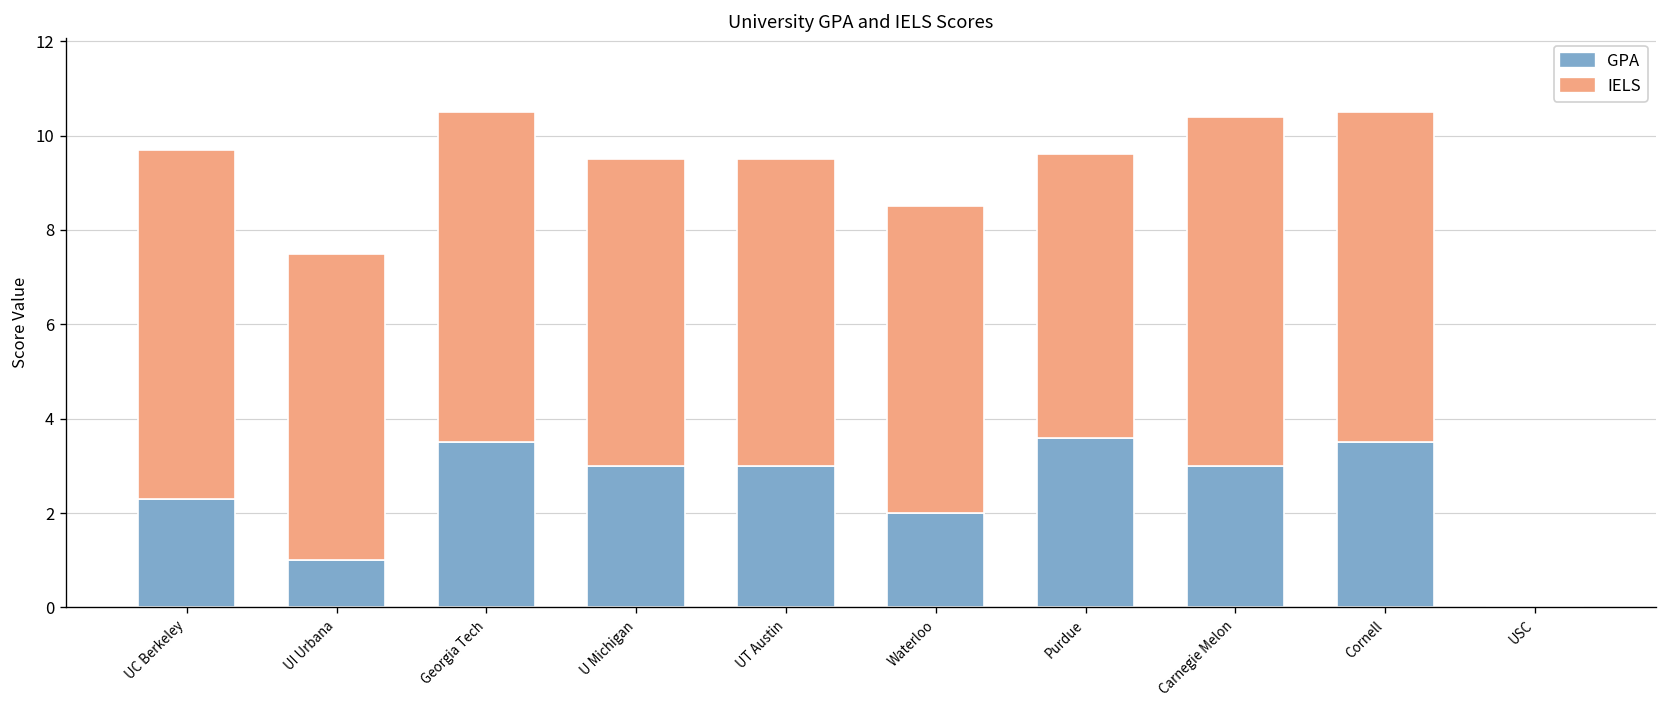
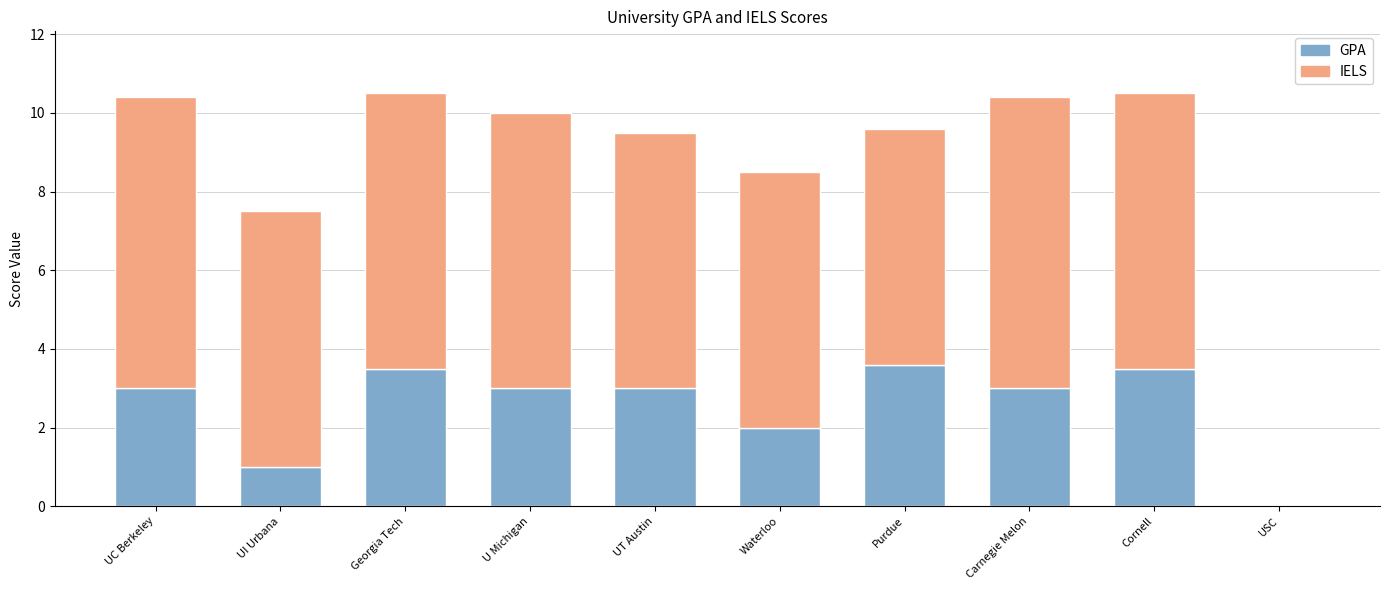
  {
    "GPA": {
-     "UC Berkeley": 2.3,
+     "UC Berkeley": 3.0,
      "UI Urbana": 1.0,
      "Georgia Tech": 3.5,
      "U Michigan": 3.0,
      "UT Austin": 3.0,
      "Waterloo": 2.0,
      "Purdue": 3.6,
      "Carnegie Melon": 3.0,
      "Cornell": 3.5,
      "USC": 0.0
    },
    "IELS": {
      "UC Berkeley": 7.4,
      "UI Urbana": 6.5,
      "Georgia Tech": 7.0,
-     "U Michigan": 6.5,
+     "U Michigan": 7.0,
      "UT Austin": 6.5,
      "Waterloo": 6.5,
      "Purdue": 6.0,
      "Carnegie Melon": 7.4,
      "Cornell": 7.0,
      "USC": 0.0
    }
  }
